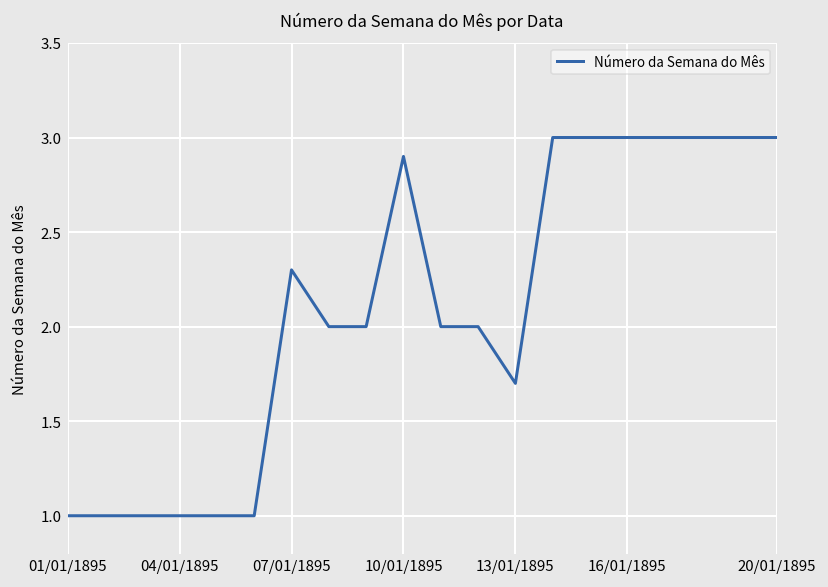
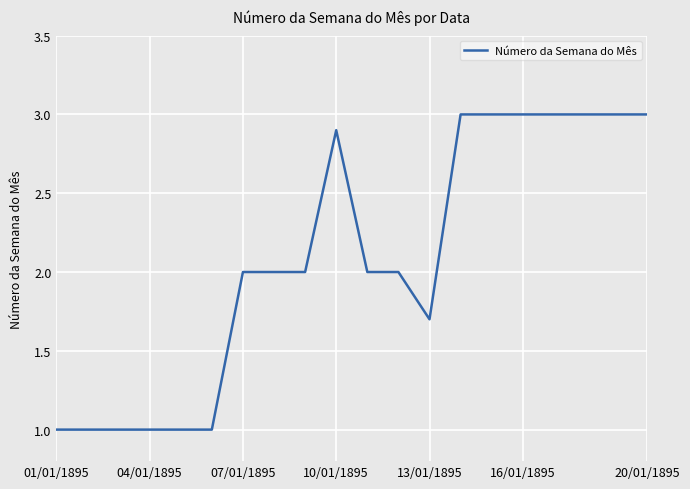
  {
    "01/01/1895": 1.0,
    "04/01/1895": 1.0,
-   "07/01/1895": 2.3,
+   "07/01/1895": 2.0,
    "10/01/1895": 2.9,
    "13/01/1895": 1.7,
    "16/01/1895": 3.0,
    "20/01/1895": 3.0
  }
